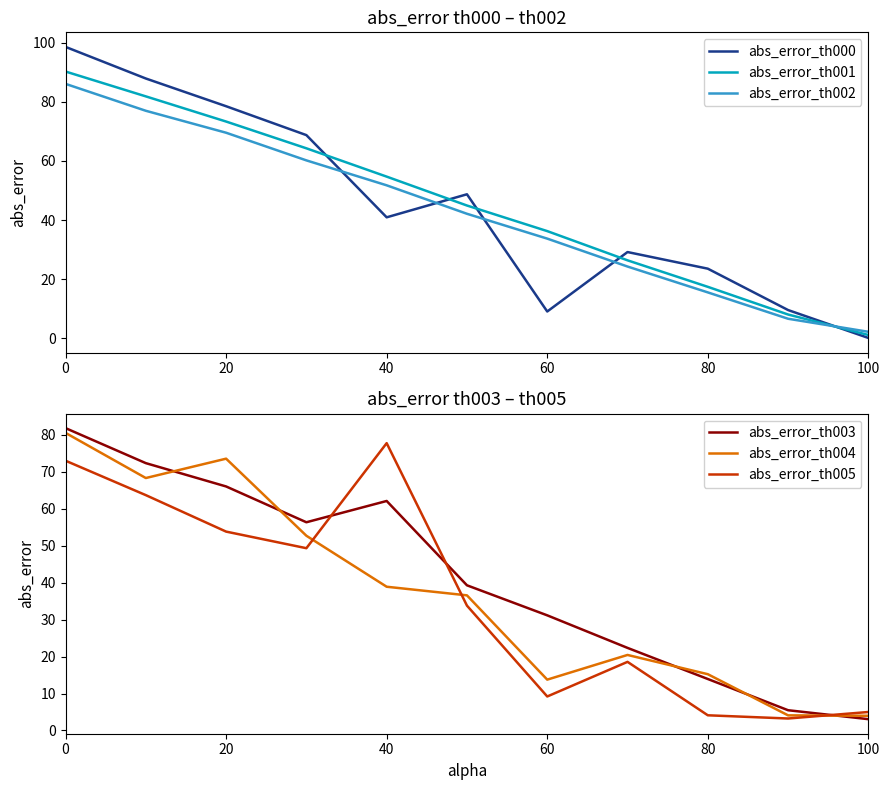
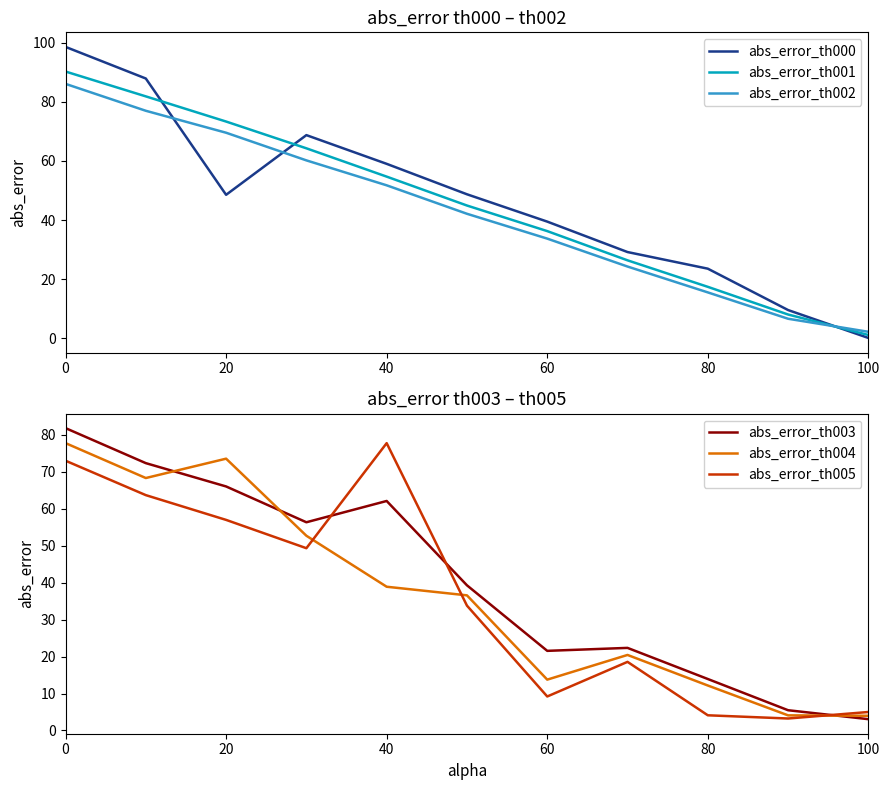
  {
    "abs_error th000 – th002": {
      "abs_error_th000": {
        "0": 99,
-       "20": 78,
-       "40": 41,
-       "60": 9,
+       "20": 49,
+       "40": 59,
+       "60": 39,
        "80": 24,
        "100": 0
      }
    },
    "abs_error th003 – th005": {
      "abs_error_th003": {
        "0": 82,
        "20": 66,
        "40": 62,
-       "60": 31,
+       "60": 22,
        "80": 14,
        "100": 3
      },
      "abs_error_th004": {
-       "0": 81,
+       "0": 78,
        "20": 74,
        "40": 39,
        "60": 14,
-       "80": 15,
+       "80": 12,
        "100": 4
      },
      "abs_error_th005": {
        "0": 73,
-       "20": 54,
+       "20": 57,
        "40": 78,
        "60": 9,
        "80": 4,
        "100": 5
      }
    }
  }
